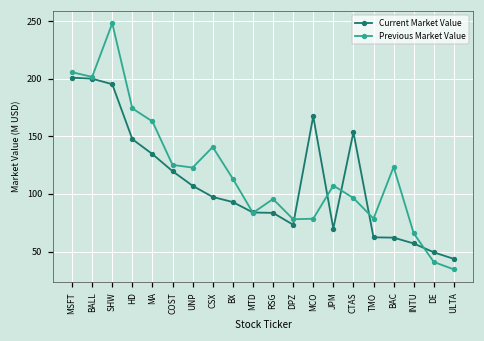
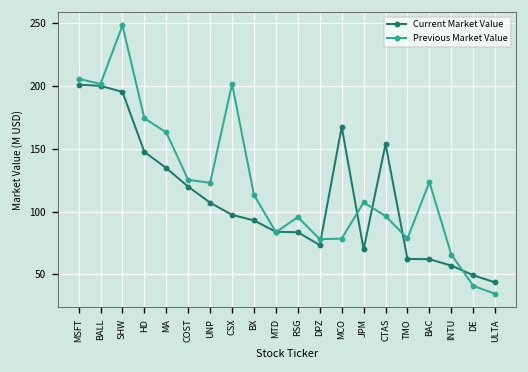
  {
    "Current Market Value": {
      "MSFT": 201,
      "SHW": 195,
      "HD": 148,
      "MA": 135,
      "COST": 120,
      "UNP": 107,
      "CSX": 97,
      "BX": 93,
      "RSG": 84,
      "DPZ": 73,
      "MCO": 167,
      "JPM": 70,
      "CTAS": 154,
      "TMO": 62,
      "BAC": 62,
      "INTU": 57,
      "DE": 49,
      "ULTA": 44
    },
    "Previous Market Value": {
      "MSFT": 206,
      "SHW": 248,
      "HD": 174,
      "MA": 163,
      "COST": 125,
      "UNP": 123,
-     "CSX": 141,
+     "CSX": 202,
      "BX": 113,
      "RSG": 96,
      "DPZ": 78,
      "MCO": 78,
      "JPM": 107,
      "CTAS": 96,
      "TMO": 79,
      "BAC": 124,
      "INTU": 66,
      "DE": 41,
      "ULTA": 34
    }
  }
